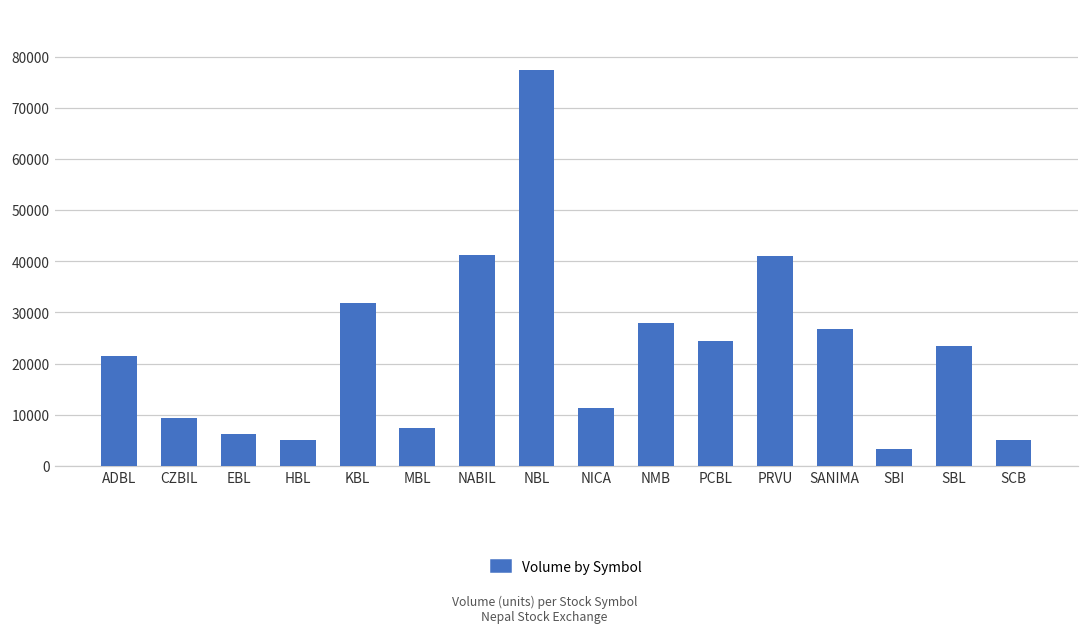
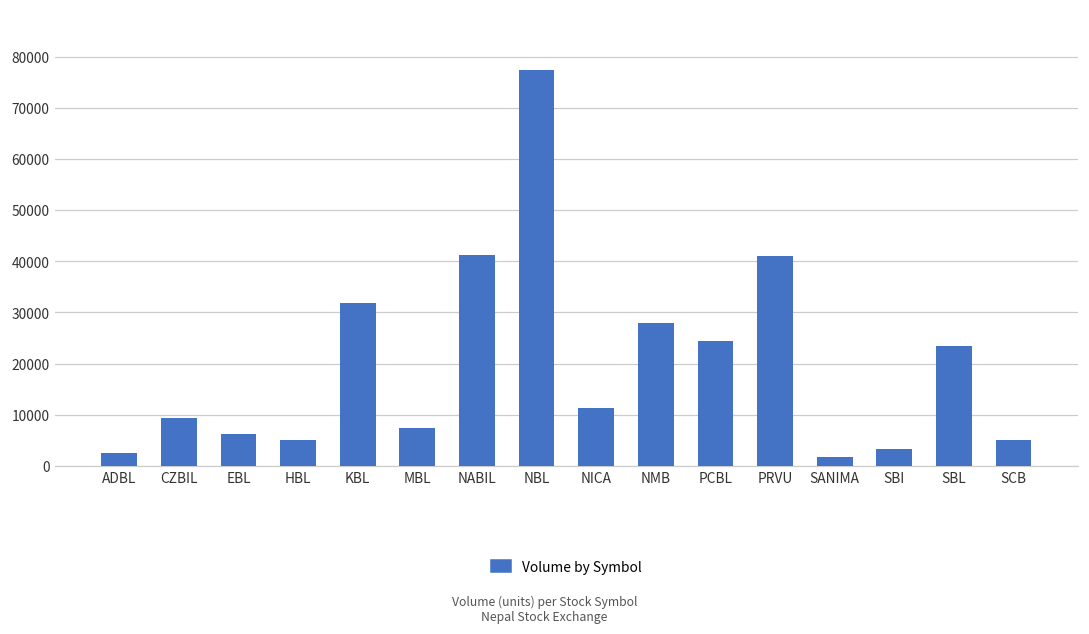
  {
-   "ADBL": 21000,
+   "ADBL": 2000,
    "CZBIL": 9000,
    "EBL": 6000,
    "HBL": 5000,
    "KBL": 32000,
    "MBL": 7000,
    "NABIL": 41000,
    "NBL": 77000,
    "NICA": 11000,
    "NMB": 28000,
    "PCBL": 24000,
    "PRVU": 41000,
-   "SANIMA": 27000,
+   "SANIMA": 2000,
    "SBI": 3000,
    "SBL": 23000,
    "SCB": 5000
  }
